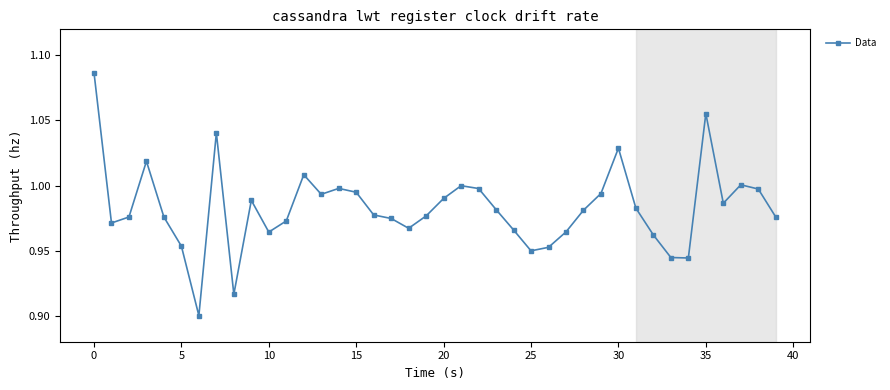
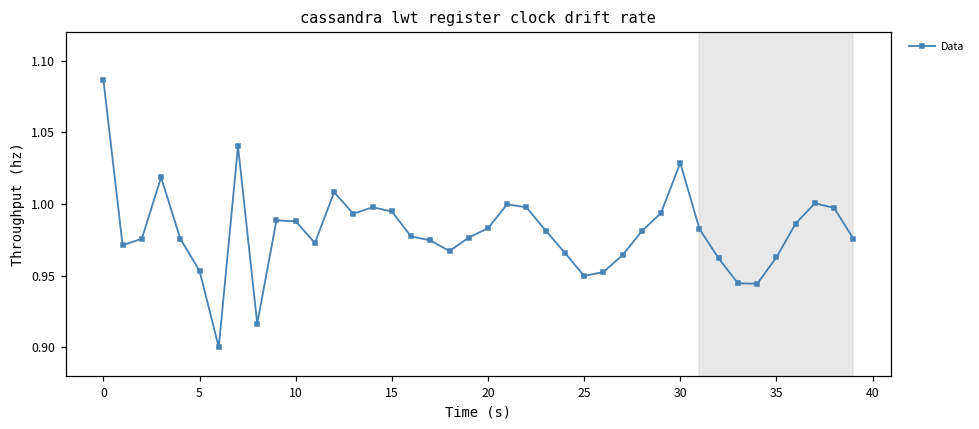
  {
    "0": 1.087,
    "5": 0.953,
-   "10": 0.964,
+   "10": 0.988,
    "15": 0.995,
-   "20": 0.990,
+   "20": 0.983,
    "25": 0.950,
    "30": 1.029,
-   "35": 1.055
+   "35": 0.963
  }
